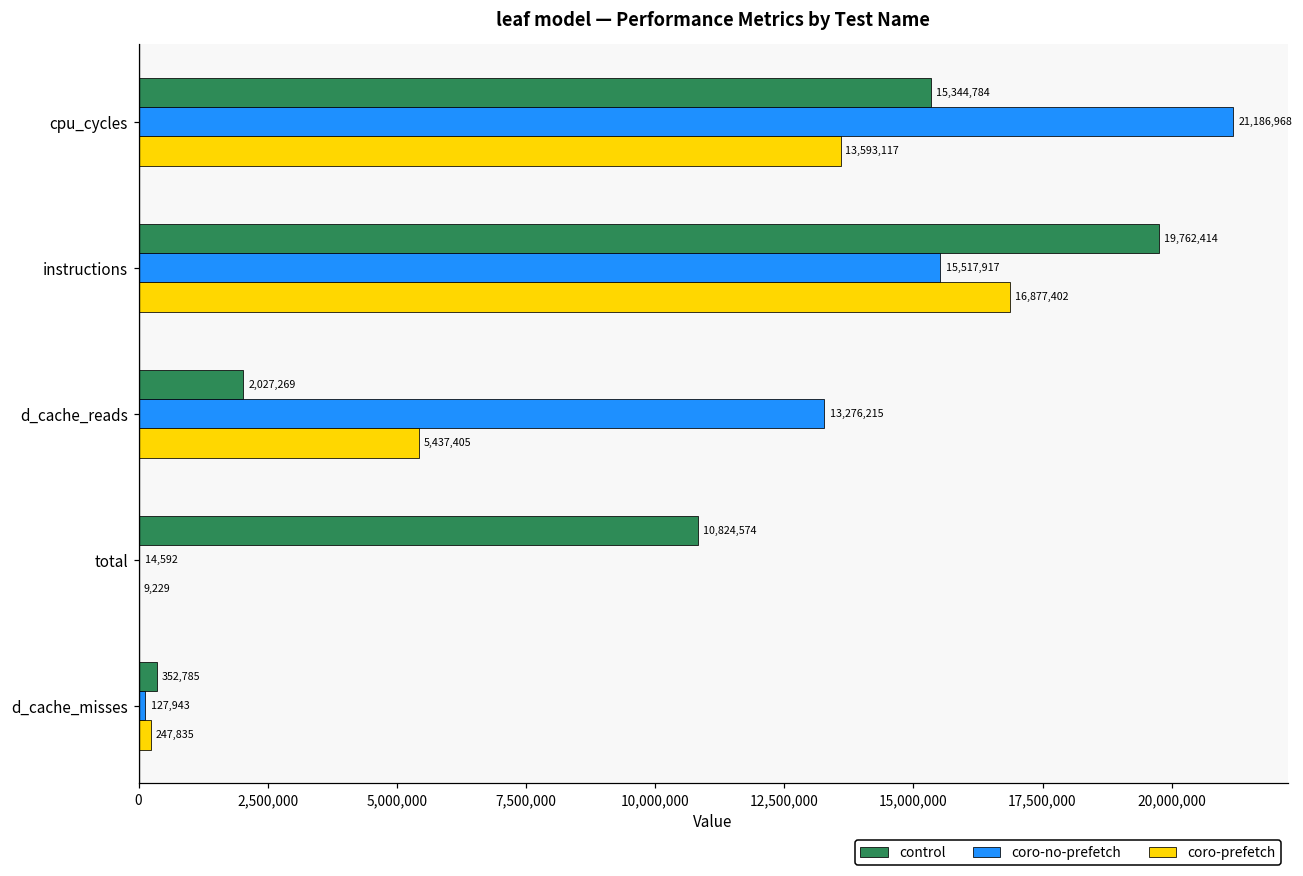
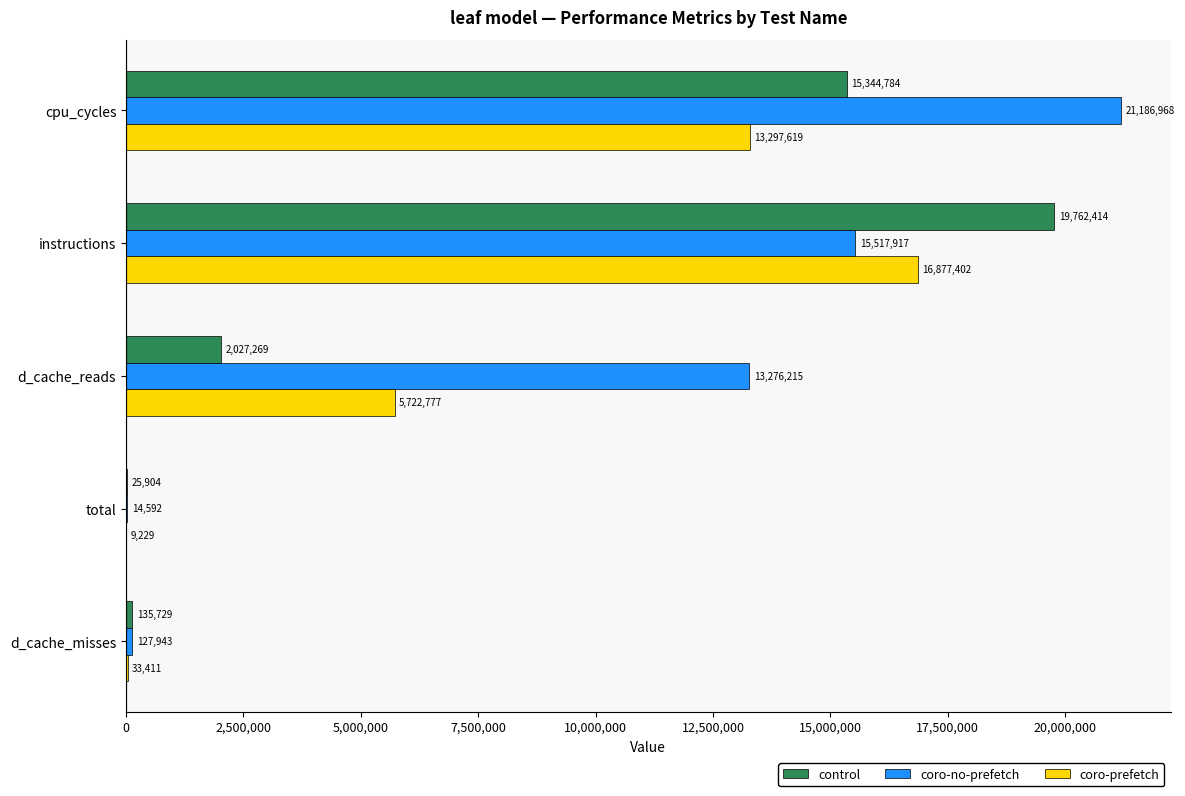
  {
    "control": {
      "cpu_cycles": "15,344,784",
      "instructions": "19,762,414",
      "d_cache_reads": "2,027,269",
-     "total": "10,824,574",
-     "d_cache_misses": "352,785"
+     "total": "25,904",
+     "d_cache_misses": "135,729"
    },
    "coro-no-prefetch": {
      "cpu_cycles": "21,186,968",
      "instructions": "15,517,917",
      "d_cache_reads": "13,276,215",
      "total": "14,592",
      "d_cache_misses": "127,943"
    },
    "coro-prefetch": {
-     "cpu_cycles": "13,593,117",
+     "cpu_cycles": "13,297,619",
      "instructions": "16,877,402",
-     "d_cache_reads": "5,437,405",
+     "d_cache_reads": "5,722,777",
      "total": "9,229",
-     "d_cache_misses": "247,835"
+     "d_cache_misses": "33,411"
    }
  }
